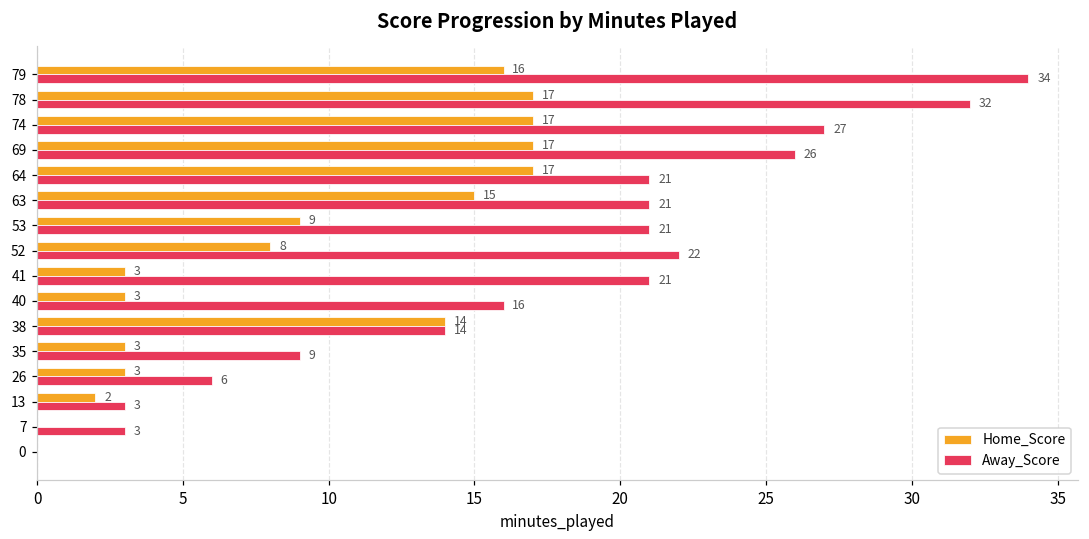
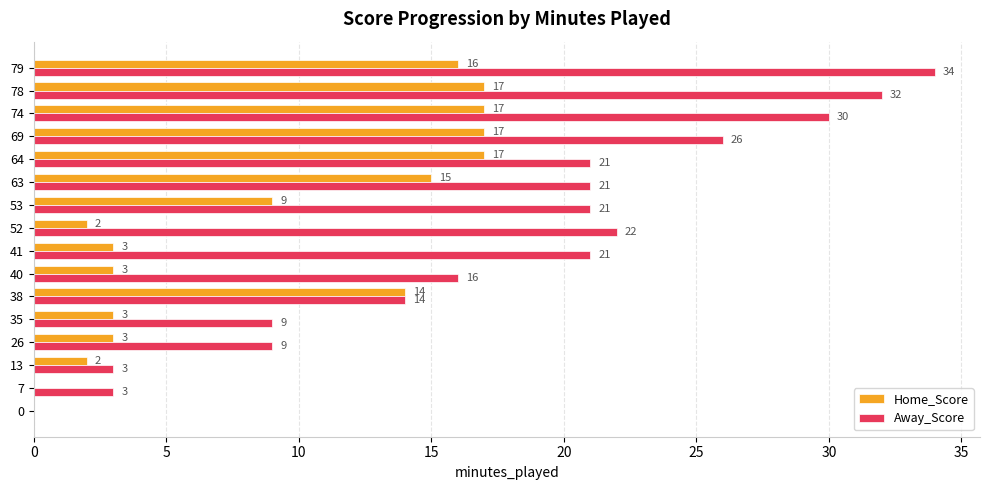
  {
    "Home_Score": {
      "79": 16,
      "78": 17,
      "74": 17,
      "69": 17,
      "64": 17,
      "63": 15,
      "53": 9,
-     "52": 8,
+     "52": 2,
      "41": 3,
      "40": 3,
      "35": 3,
      "26": 3,
      "13": 2
    },
    "Away_Score": {
      "79": 34,
      "78": 32,
-     "74": 27,
+     "74": 30,
      "69": 26,
      "64": 21,
      "63": 21,
      "53": 21,
      "52": 22,
      "41": 21,
      "40": 16,
      "35": 9,
-     "26": 6,
+     "26": 9,
      "13": 3,
      "7": 3
    }
  }
